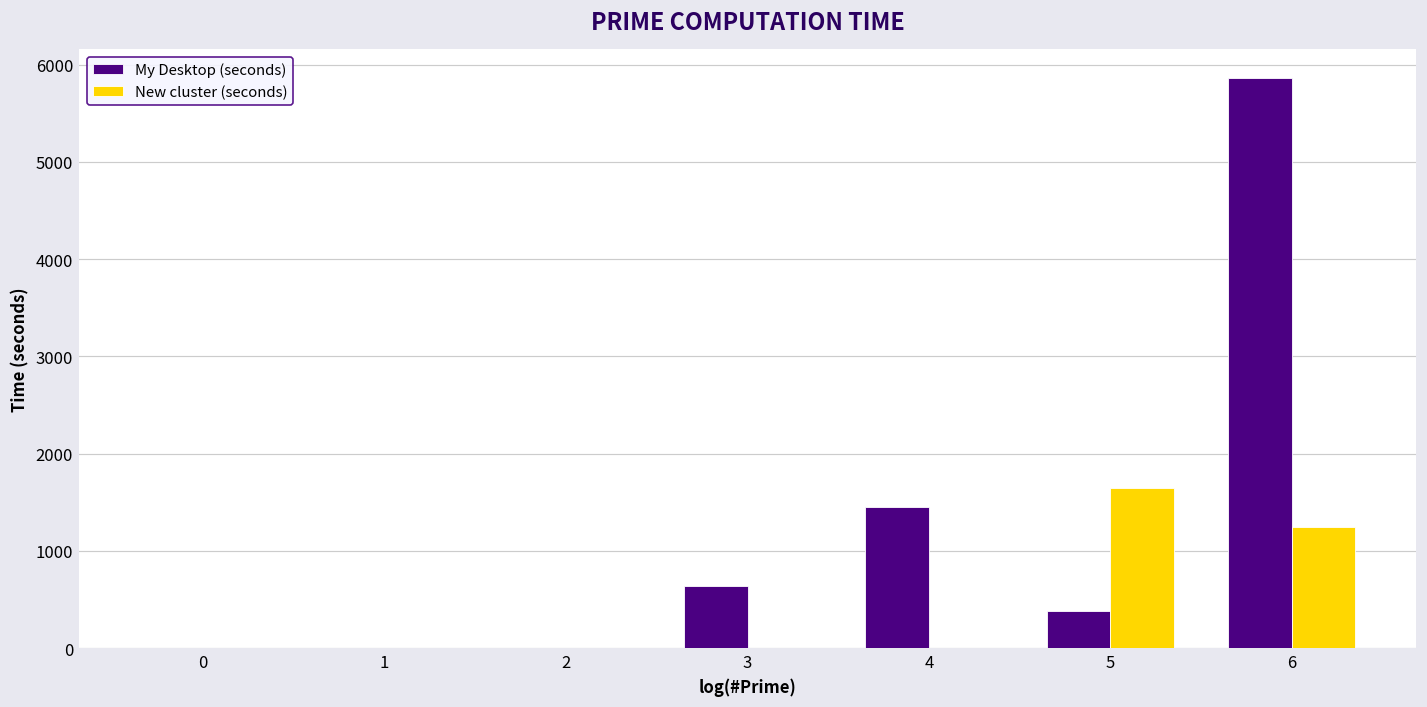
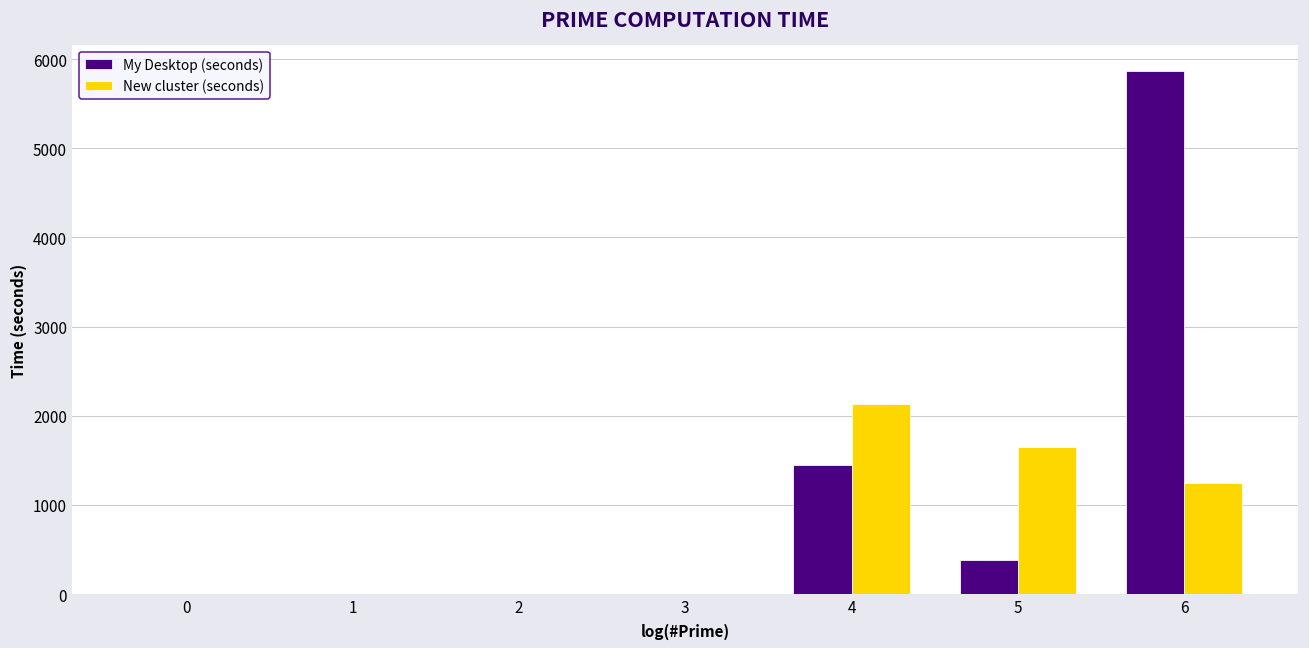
  {
    "My Desktop (seconds)": {
-     "3": 600,
+     "3": 0,
      "4": 1500,
      "5": 400,
      "6": 5900
    },
    "New cluster (seconds)": {
-     "4": 0,
+     "4": 2100,
      "5": 1600,
      "6": 1300
    }
  }
